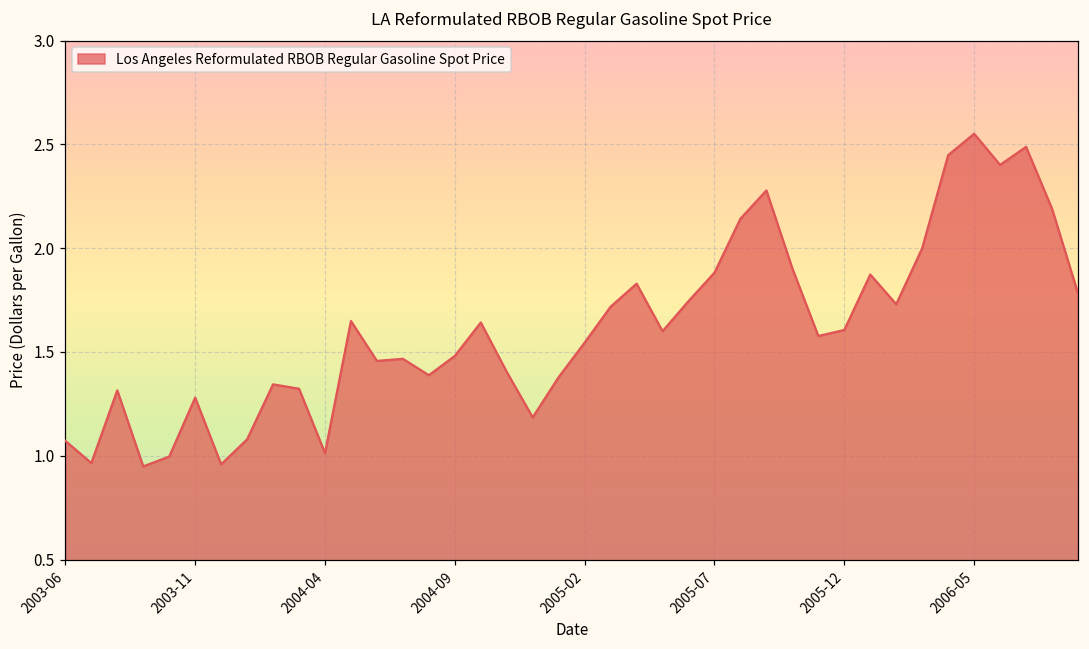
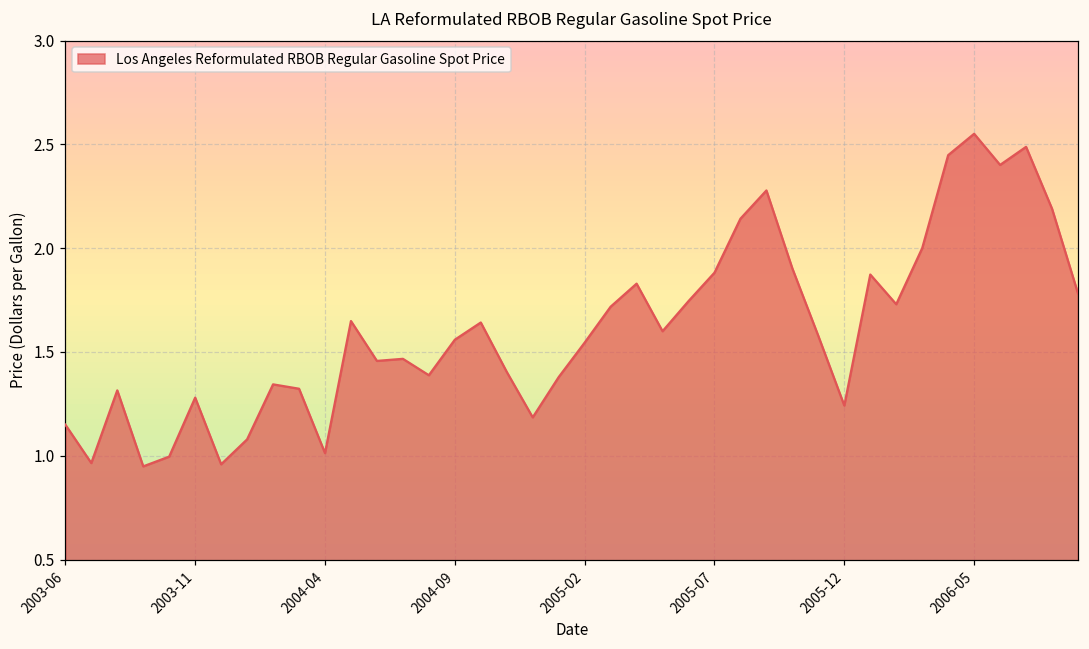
  {
-   "2003-06": 1.07,
+   "2003-06": 1.15,
    "2003-11": 1.28,
    "2004-04": 1.01,
-   "2004-09": 1.48,
+   "2004-09": 1.56,
    "2005-02": 1.55,
    "2005-07": 1.88,
-   "2005-12": 1.61,
+   "2005-12": 1.24,
    "2006-05": 2.55
  }
